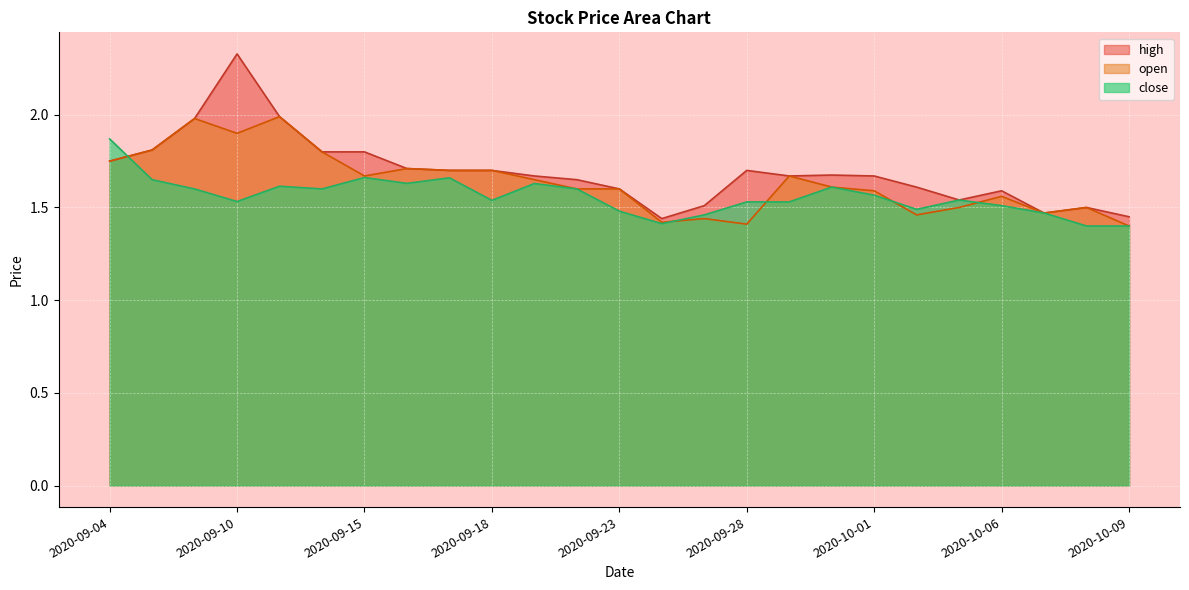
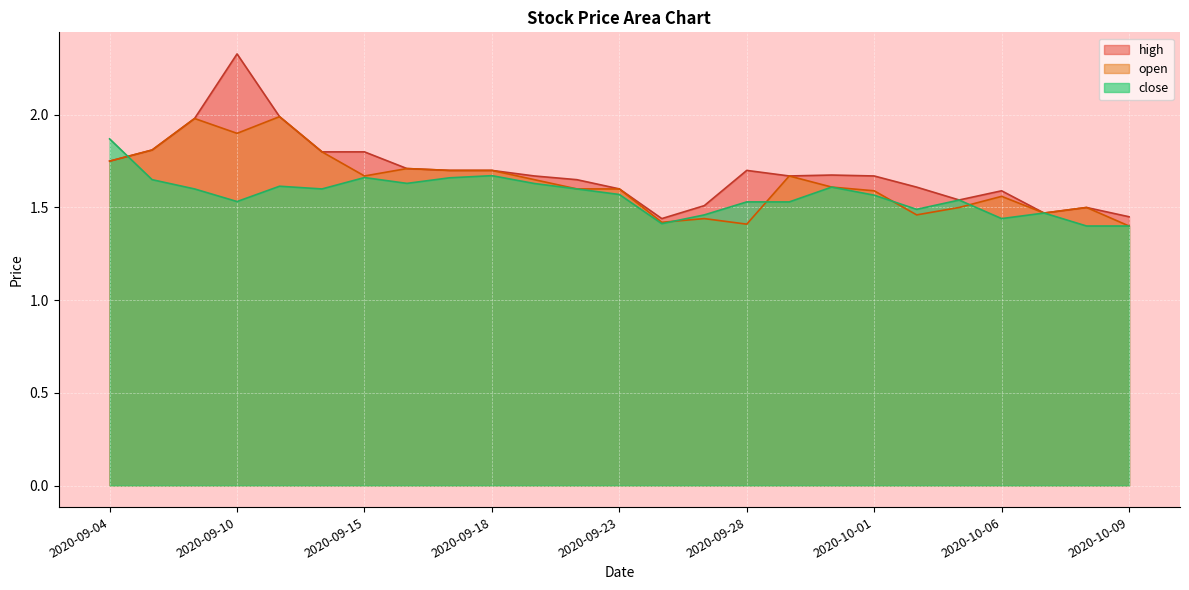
  {
    "close": {
      "2020-09-04": 1.87,
      "2020-09-10": 1.53,
-     "2020-09-18": 1.54,
-     "2020-09-23": 1.48,
+     "2020-09-18": 1.67,
+     "2020-09-23": 1.57,
      "2020-09-28": 1.53,
      "2020-10-01": 1.57,
-     "2020-10-06": 1.51
+     "2020-10-06": 1.44
    }
  }
